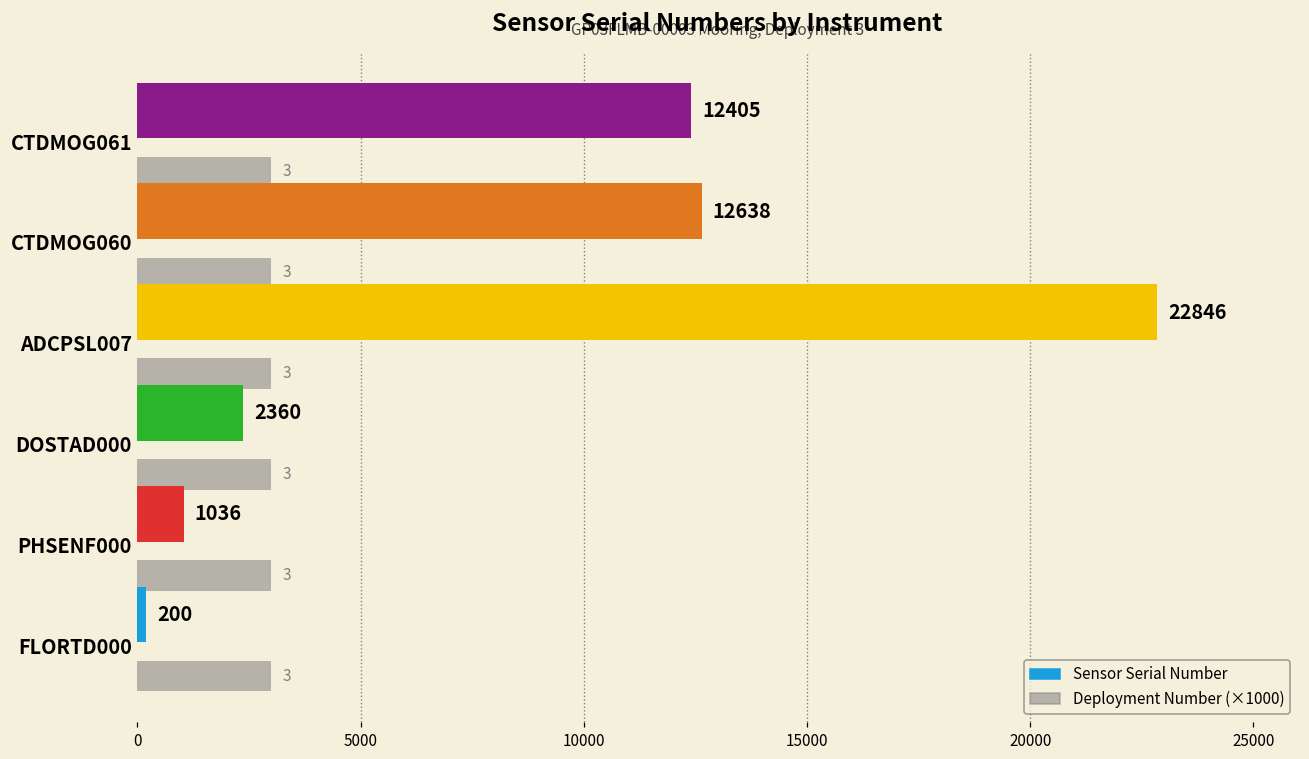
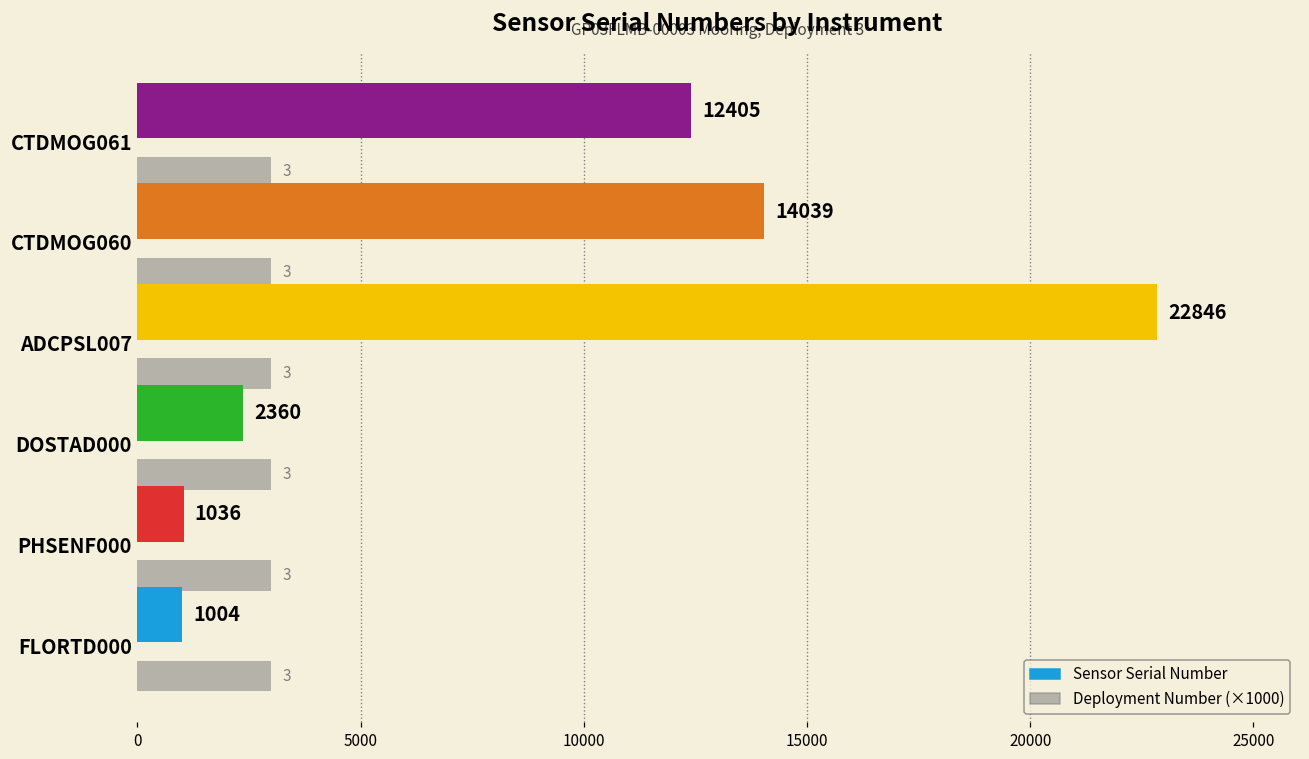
  {
    "Sensor Serial Number": {
      "CTDMOG061": 12405,
-     "CTDMOG060": 12638,
+     "CTDMOG060": 14039,
      "ADCPSL007": 22846,
      "DOSTAD000": 2360,
      "PHSENF000": 1036,
-     "FLORTD000": 200
+     "FLORTD000": 1004
    }
  }
